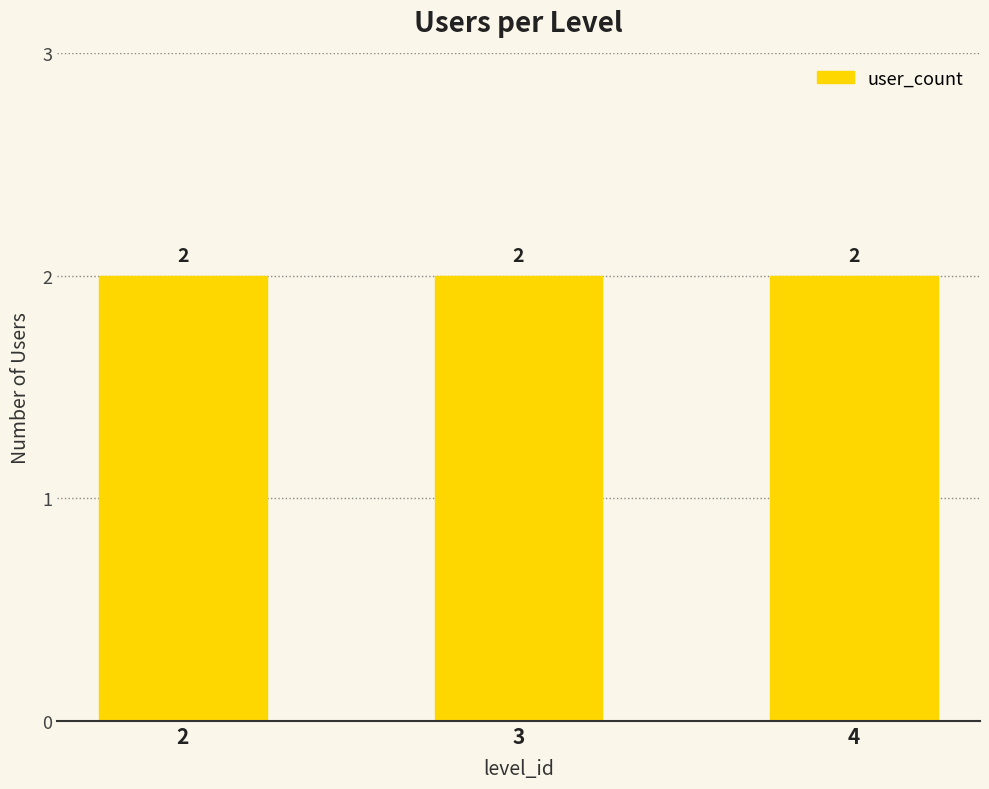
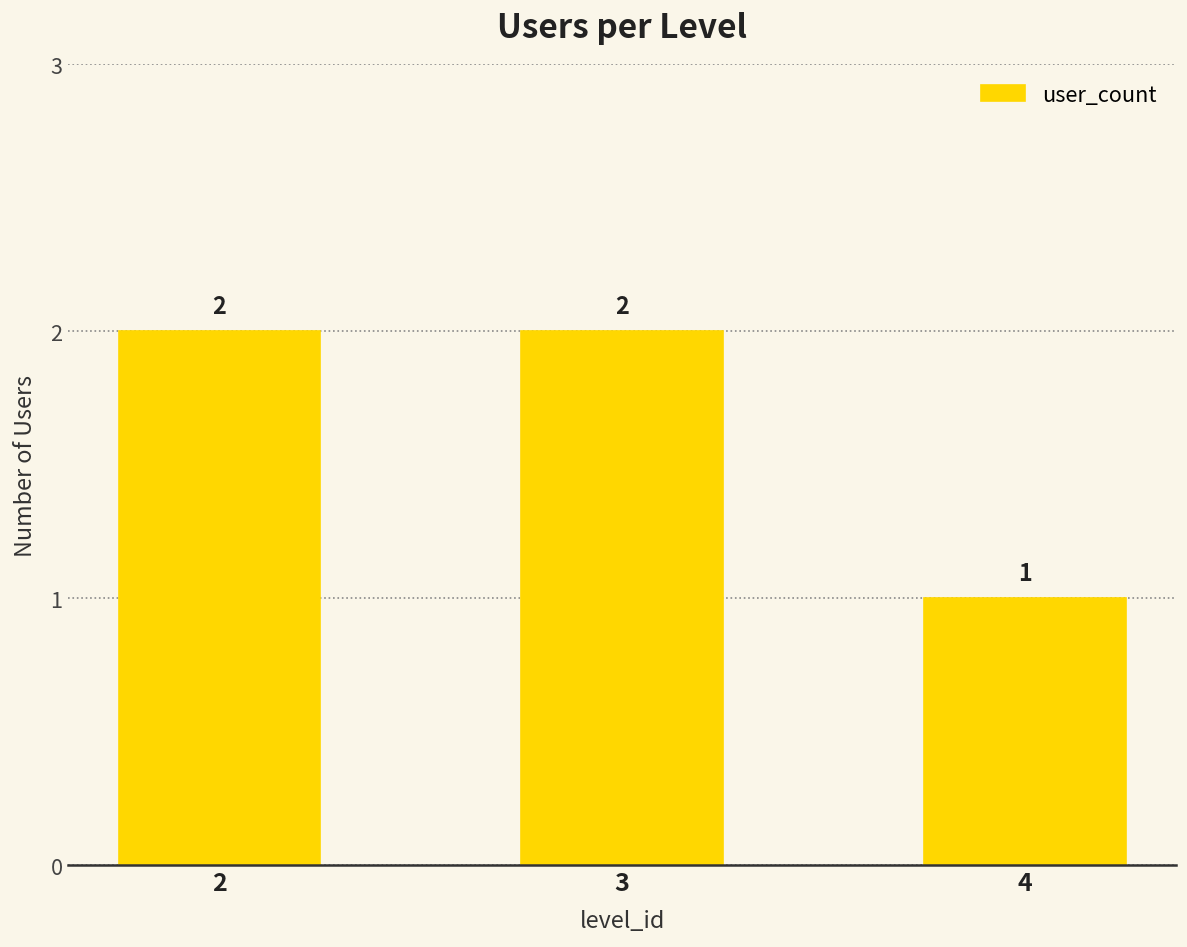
  {
    "2": 2,
    "3": 2,
-   "4": 2
+   "4": 1
  }
